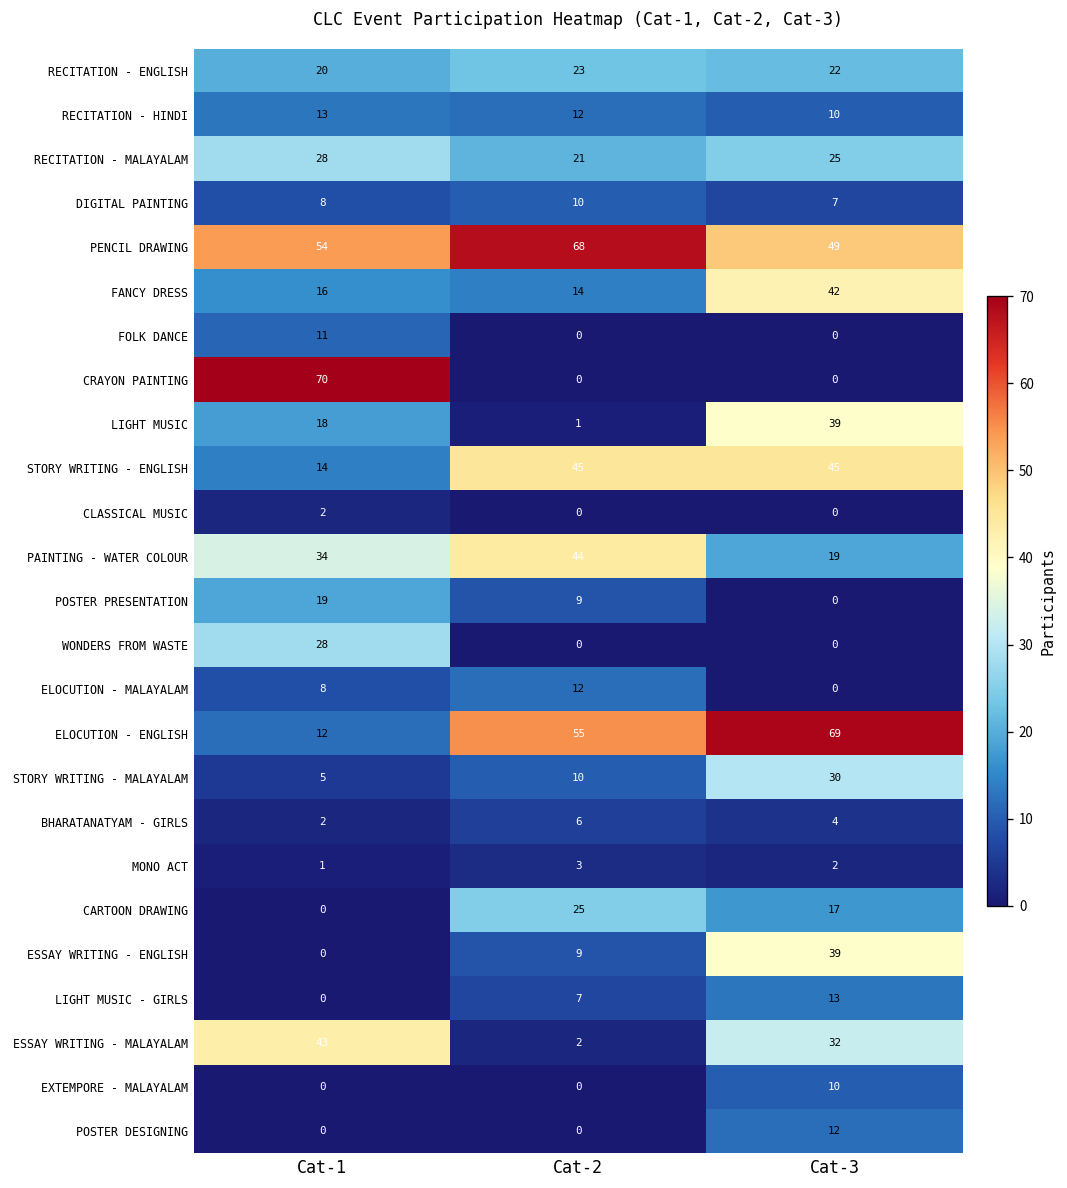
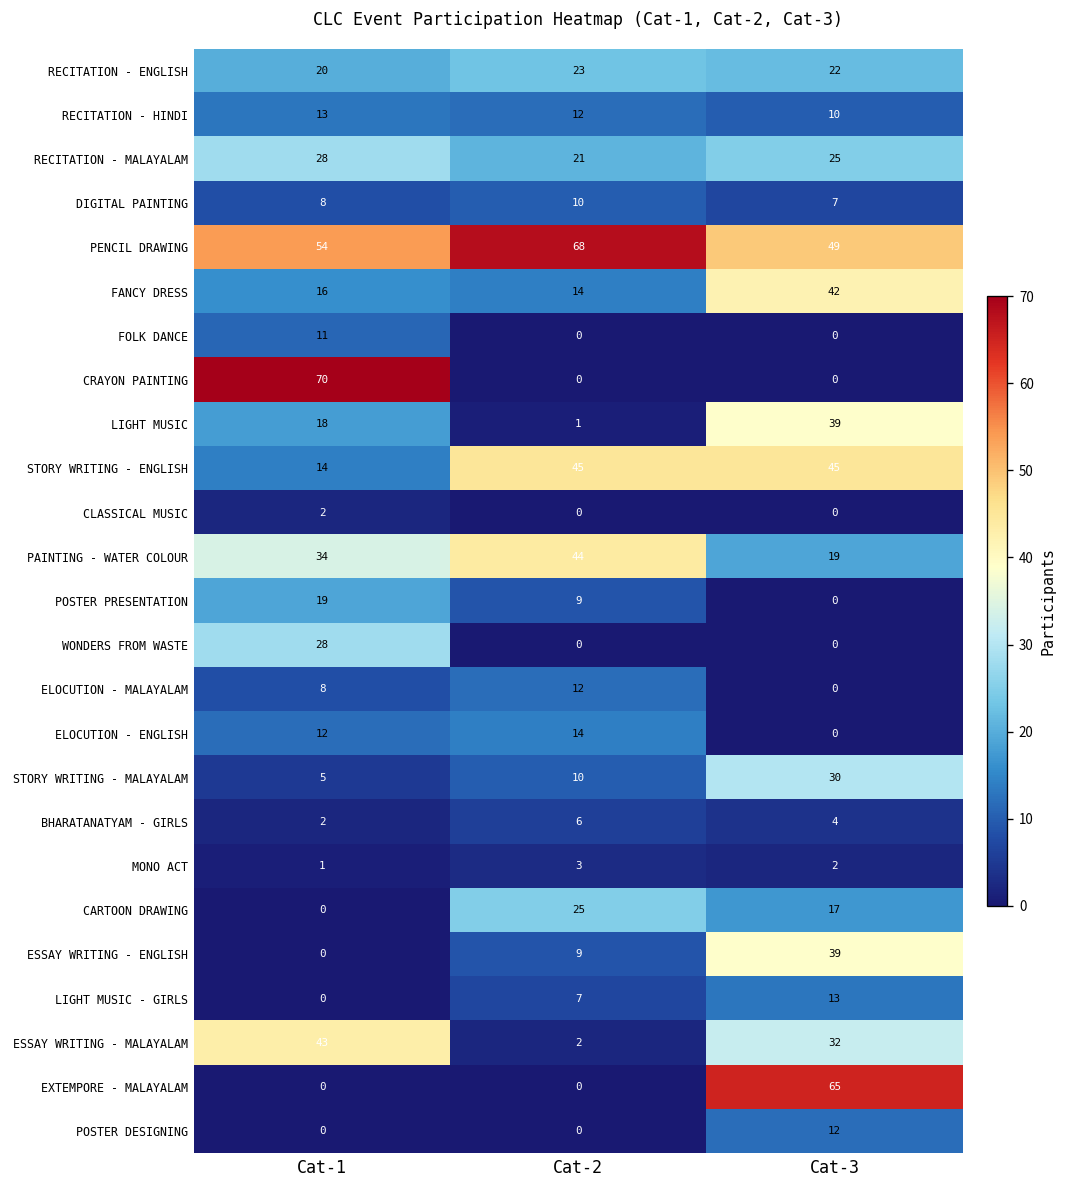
  {
    "RECITATION - ENGLISH": {
      "Cat-1": 20,
      "Cat-2": 23,
      "Cat-3": 22
    },
    "RECITATION - HINDI": {
      "Cat-1": 13,
      "Cat-2": 12,
      "Cat-3": 10
    },
    "RECITATION - MALAYALAM": {
      "Cat-1": 28,
      "Cat-2": 21,
      "Cat-3": 25
    },
    "DIGITAL PAINTING": {
      "Cat-1": 8,
      "Cat-2": 10,
      "Cat-3": 7
    },
    "PENCIL DRAWING": {
      "Cat-1": 54,
      "Cat-2": 68,
      "Cat-3": 49
    },
    "FANCY DRESS": {
      "Cat-1": 16,
      "Cat-2": 14,
      "Cat-3": 42
    },
    "FOLK DANCE": {
      "Cat-1": 11,
      "Cat-2": 0,
      "Cat-3": 0
    },
    "CRAYON PAINTING": {
      "Cat-1": 70,
      "Cat-2": 0,
      "Cat-3": 0
    },
    "LIGHT MUSIC": {
      "Cat-1": 18,
      "Cat-2": 1,
      "Cat-3": 39
    },
    "STORY WRITING - ENGLISH": {
      "Cat-1": 14,
      "Cat-2": 45,
      "Cat-3": 45
    },
    "CLASSICAL MUSIC": {
      "Cat-1": 2,
      "Cat-2": 0,
      "Cat-3": 0
    },
    "PAINTING - WATER COLOUR": {
      "Cat-1": 34,
      "Cat-2": 44,
      "Cat-3": 19
    },
    "POSTER PRESENTATION": {
      "Cat-1": 19,
      "Cat-2": 9,
      "Cat-3": 0
    },
    "WONDERS FROM WASTE": {
      "Cat-1": 28,
      "Cat-2": 0,
      "Cat-3": 0
    },
    "ELOCUTION - MALAYALAM": {
      "Cat-1": 8,
      "Cat-2": 12,
      "Cat-3": 0
    },
    "ELOCUTION - ENGLISH": {
      "Cat-1": 12,
-     "Cat-2": 55,
-     "Cat-3": 69
+     "Cat-2": 14,
+     "Cat-3": 0
    },
    "STORY WRITING - MALAYALAM": {
      "Cat-1": 5,
      "Cat-2": 10,
      "Cat-3": 30
    },
    "BHARATANATYAM - GIRLS": {
      "Cat-1": 2,
      "Cat-2": 6,
      "Cat-3": 4
    },
    "MONO ACT": {
      "Cat-1": 1,
      "Cat-2": 3,
      "Cat-3": 2
    },
    "CARTOON DRAWING": {
      "Cat-1": 0,
      "Cat-2": 25,
      "Cat-3": 17
    },
    "ESSAY WRITING - ENGLISH": {
      "Cat-1": 0,
      "Cat-2": 9,
      "Cat-3": 39
    },
    "LIGHT MUSIC - GIRLS": {
      "Cat-1": 0,
      "Cat-2": 7,
      "Cat-3": 13
    },
    "ESSAY WRITING - MALAYALAM": {
      "Cat-1": 43,
      "Cat-2": 2,
      "Cat-3": 32
    },
    "EXTEMPORE - MALAYALAM": {
      "Cat-1": 0,
      "Cat-2": 0,
-     "Cat-3": 10
+     "Cat-3": 65
    },
    "POSTER DESIGNING": {
      "Cat-1": 0,
      "Cat-2": 0,
      "Cat-3": 12
    }
  }
